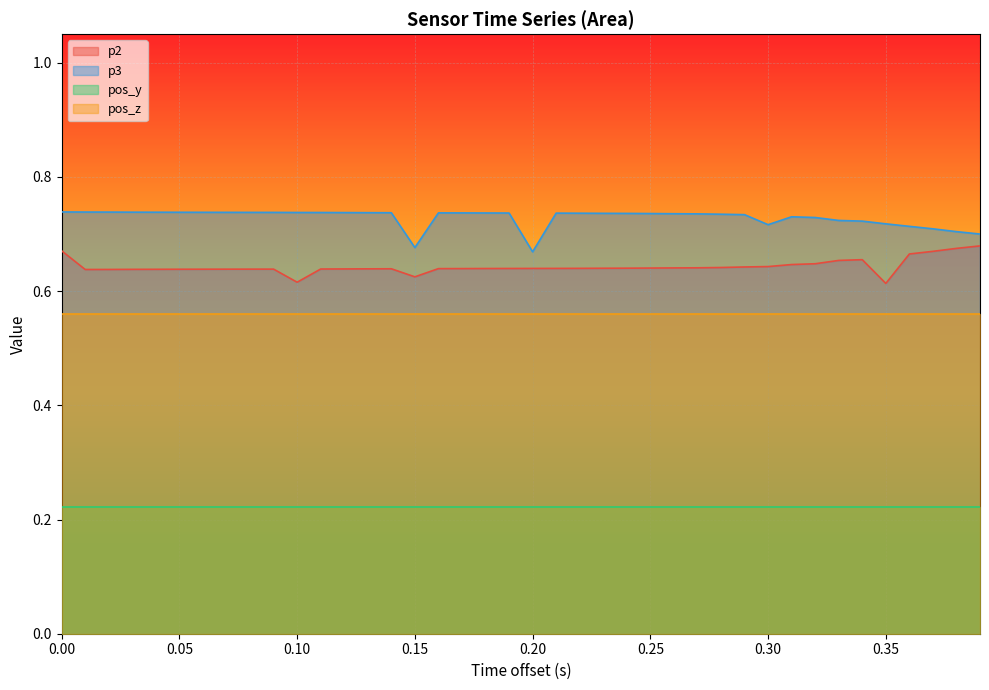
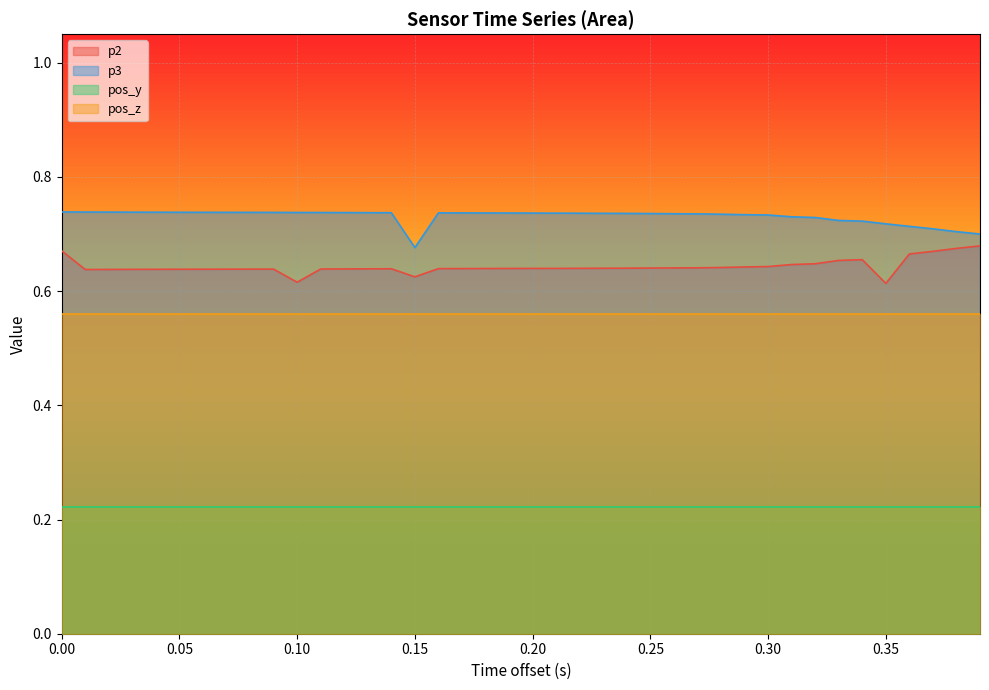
  {
    "p2": {
      "0.00": 0.67,
      "0.05": 0.64,
      "0.10": 0.62,
      "0.15": 0.63,
      "0.20": 0.64,
      "0.25": 0.64,
      "0.30": 0.64,
      "0.35": 0.61
    },
    "p3": {
      "0.00": 0.74,
      "0.05": 0.74,
      "0.10": 0.74,
      "0.15": 0.68,
-     "0.20": 0.67,
+     "0.20": 0.74,
      "0.25": 0.74,
-     "0.30": 0.72,
+     "0.30": 0.73,
      "0.35": 0.72
    },
    "pos_y": {
      "0.00": 0.22,
      "0.05": 0.22,
      "0.10": 0.22,
      "0.15": 0.22,
      "0.20": 0.22,
      "0.25": 0.22,
      "0.30": 0.22,
      "0.35": 0.22
    },
    "pos_z": {
      "0.00": 0.56,
      "0.05": 0.56,
      "0.10": 0.56,
      "0.15": 0.56,
      "0.20": 0.56,
      "0.25": 0.56,
      "0.30": 0.56,
      "0.35": 0.56
    }
  }
